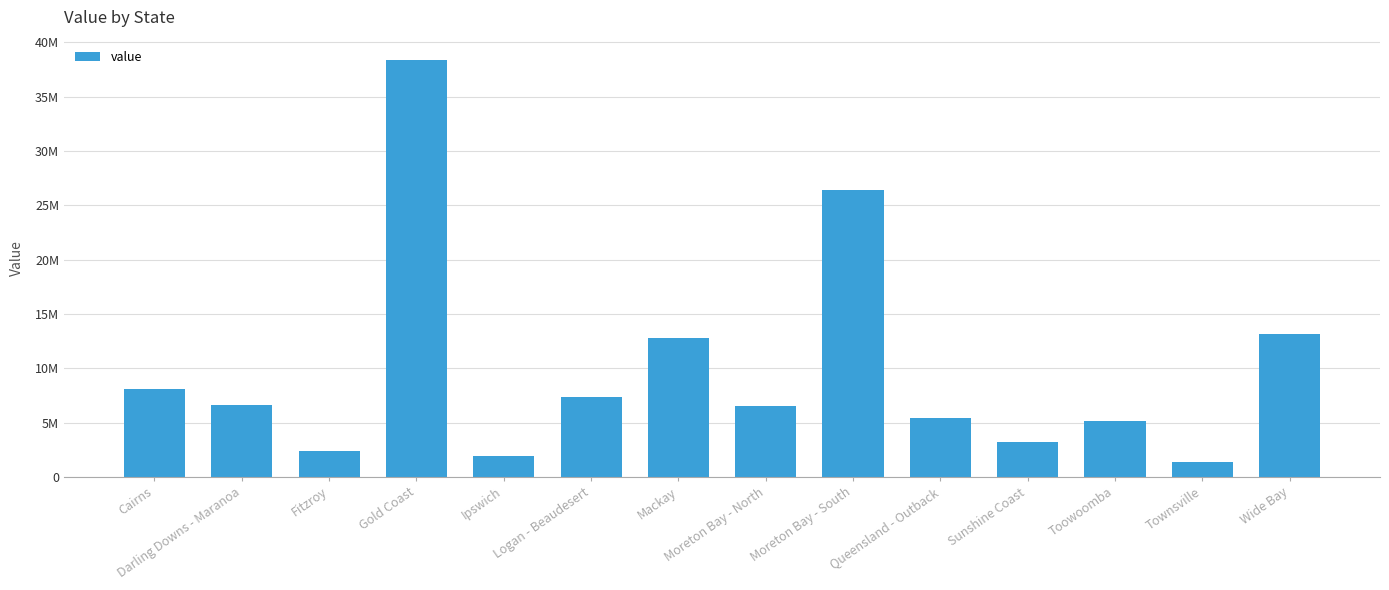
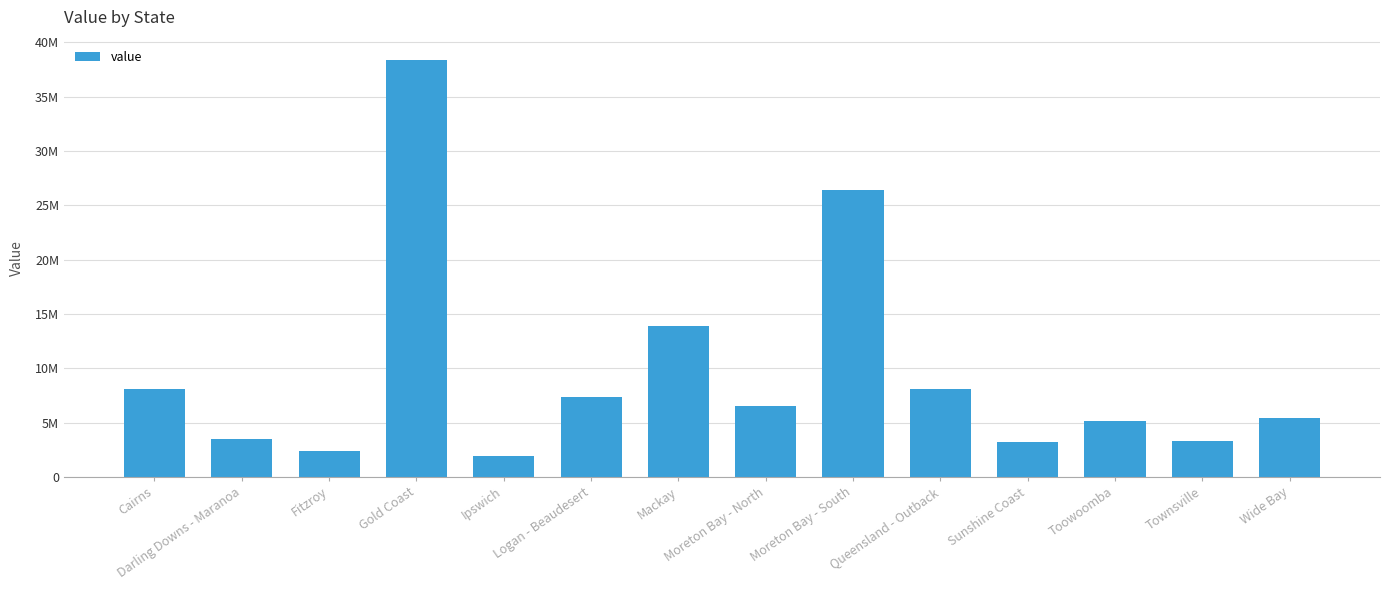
  {
    "Cairns": 8100000,
-   "Darling Downs - Maranoa": 6600000,
+   "Darling Downs - Maranoa": 3500000,
    "Fitzroy": 2400000,
    "Gold Coast": 38300000,
    "Ipswich": 2000000,
    "Logan - Beaudesert": 7300000,
-   "Mackay": 12800000,
+   "Mackay": 13900000,
    "Moreton Bay - North": 6500000,
    "Moreton Bay - South": 26400000,
-   "Queensland - Outback": 5400000,
+   "Queensland - Outback": 8100000,
    "Sunshine Coast": 3200000,
    "Toowoomba": 5100000,
-   "Townsville": 1300000,
-   "Wide Bay": 13200000
+   "Townsville": 3300000,
+   "Wide Bay": 5400000
  }
